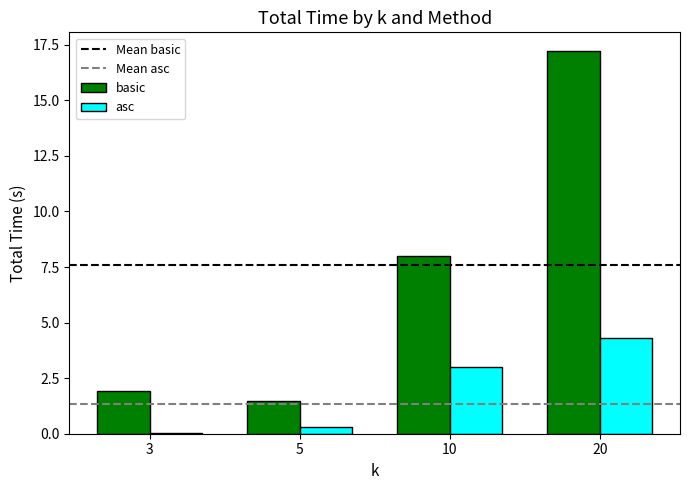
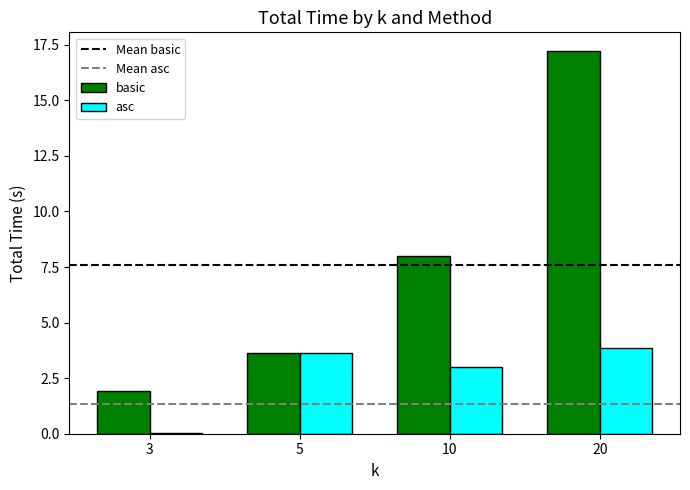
  {
    "basic": {
      "3": 1.9,
-     "5": 1.5,
+     "5": 3.6,
      "10": 8.0,
      "20": 17.2
    },
    "asc": {
-     "5": 0.3,
+     "5": 3.6,
      "10": 3.0,
-     "20": 4.3
+     "20": 3.9
    }
  }
